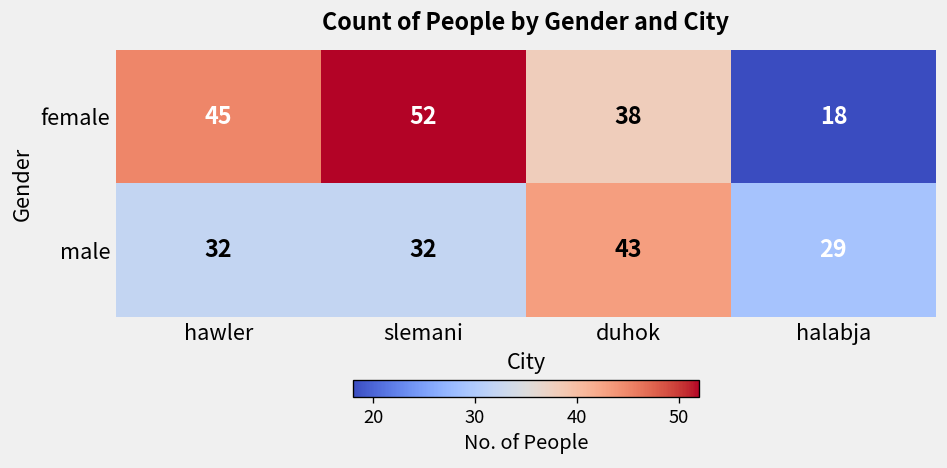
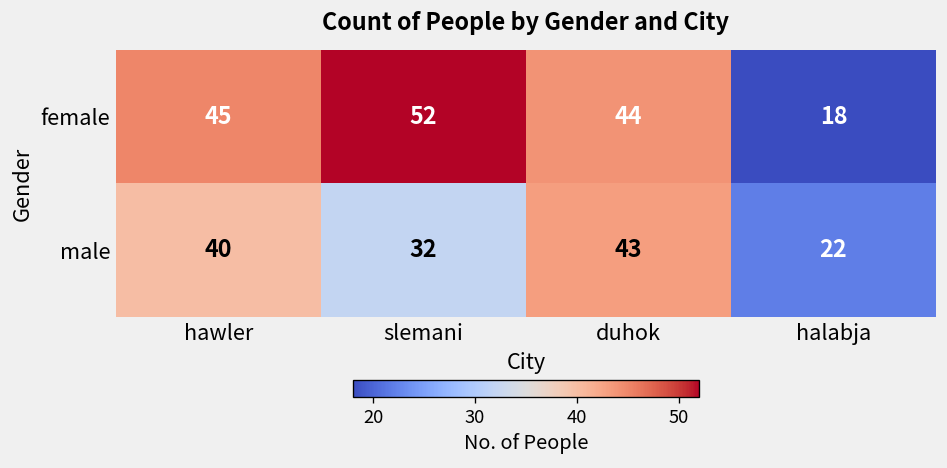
  {
    "female": {
      "hawler": 45,
      "slemani": 52,
-     "duhok": 38,
+     "duhok": 44,
      "halabja": 18
    },
    "male": {
-     "hawler": 32,
+     "hawler": 40,
      "slemani": 32,
      "duhok": 43,
-     "halabja": 29
+     "halabja": 22
    }
  }
